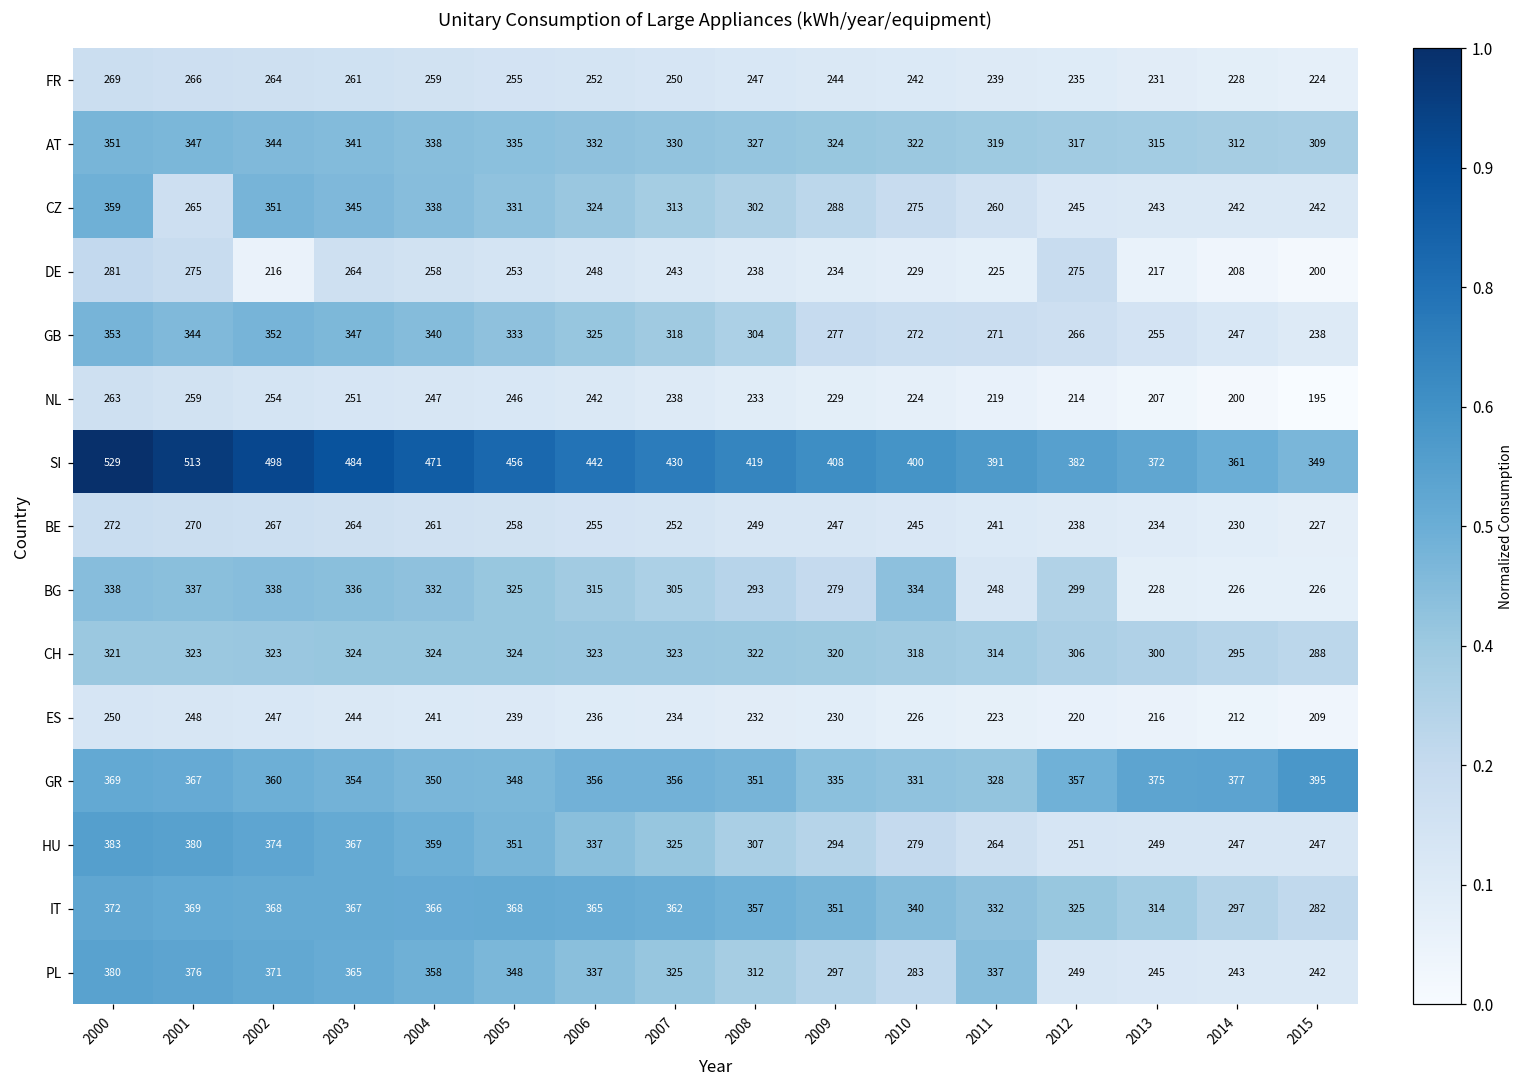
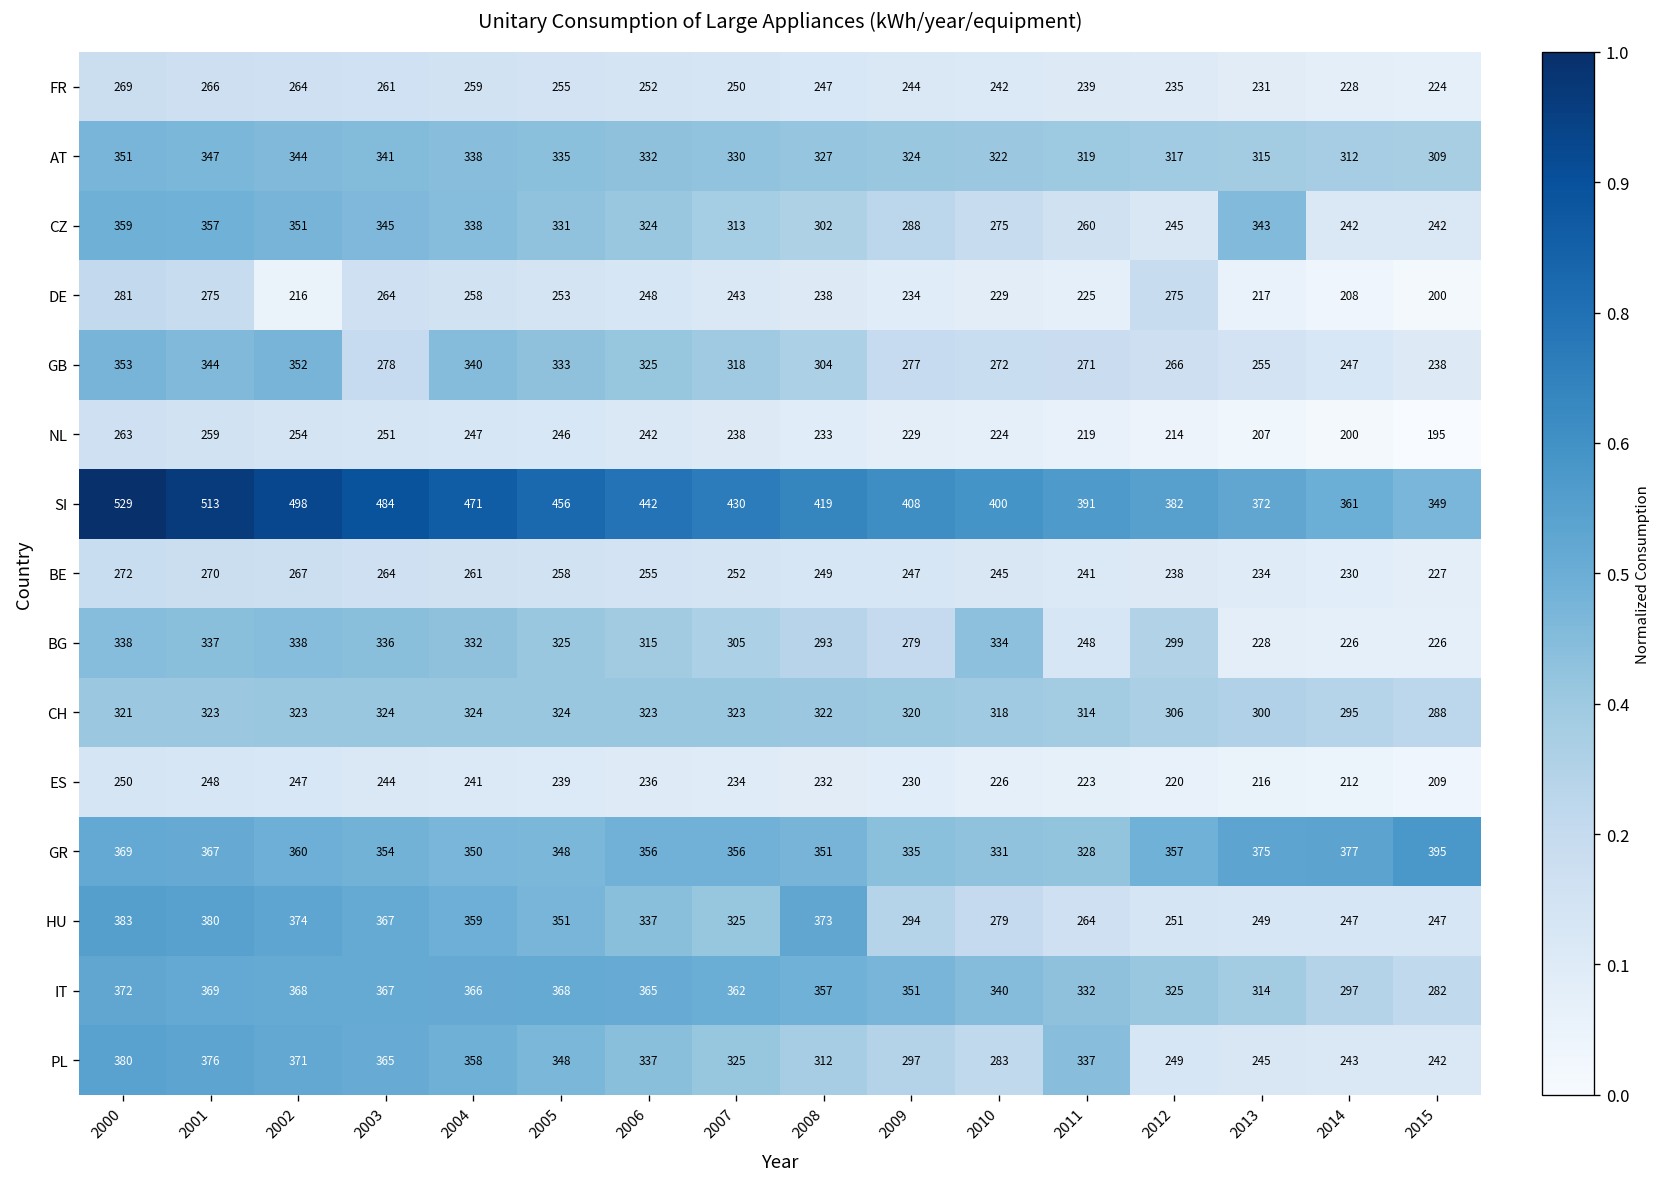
  {
    "CZ": {
      "2000": 359,
-     "2001": 265,
+     "2001": 357,
      "2002": 351,
      "2003": 345,
      "2004": 338,
      "2005": 331,
      "2006": 324,
      "2007": 313,
      "2008": 302,
      "2009": 288,
      "2010": 275,
      "2011": 260,
      "2012": 245,
-     "2013": 243,
+     "2013": 343,
      "2014": 242,
      "2015": 242
    },
    "GB": {
      "2000": 353,
      "2001": 344,
      "2002": 352,
-     "2003": 347,
+     "2003": 278,
      "2004": 340,
      "2005": 333,
      "2006": 325,
      "2007": 318,
      "2008": 304,
      "2009": 277,
      "2010": 272,
      "2011": 271,
      "2012": 266,
      "2013": 255,
      "2014": 247,
      "2015": 238
    },
    "HU": {
      "2000": 383,
      "2001": 380,
      "2002": 374,
      "2003": 367,
      "2004": 359,
      "2005": 351,
      "2006": 337,
      "2007": 325,
-     "2008": 307,
+     "2008": 373,
      "2009": 294,
      "2010": 279,
      "2011": 264,
      "2012": 251,
      "2013": 249,
      "2014": 247,
      "2015": 247
    }
  }
